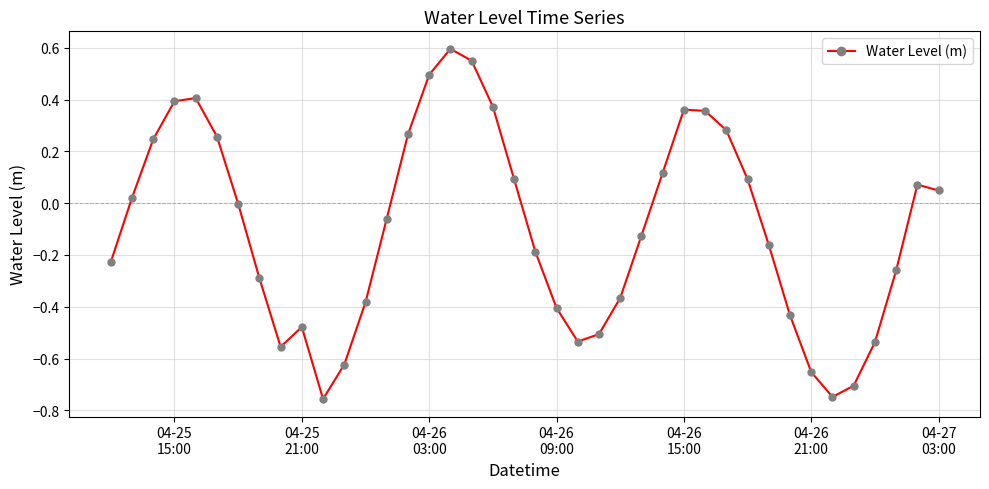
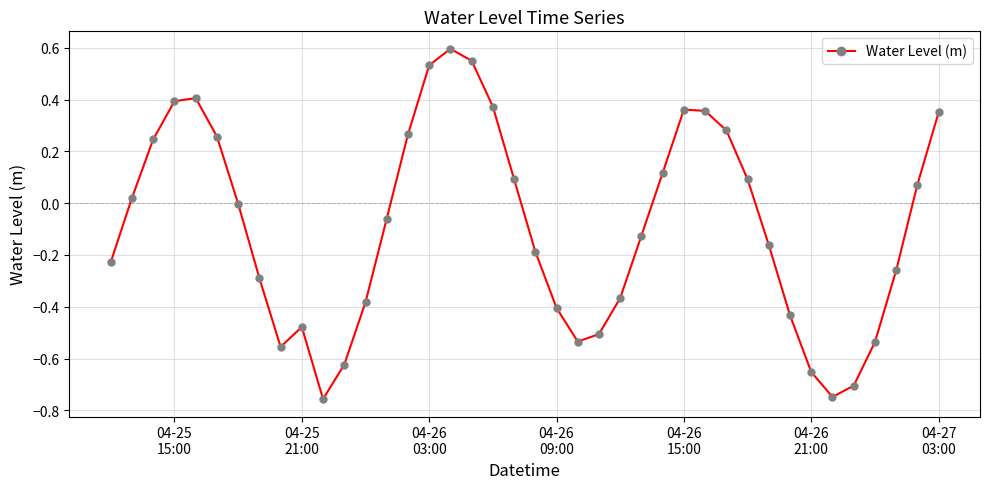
  {
    "04-25 15:00": 0.39,
    "04-25 21:00": -0.48,
-   "04-26 03:00": 0.50,
+   "04-26 03:00": 0.53,
    "04-26 09:00": -0.40,
    "04-26 15:00": 0.36,
    "04-26 21:00": -0.65,
-   "04-27 03:00": 0.05
+   "04-27 03:00": 0.35
  }
